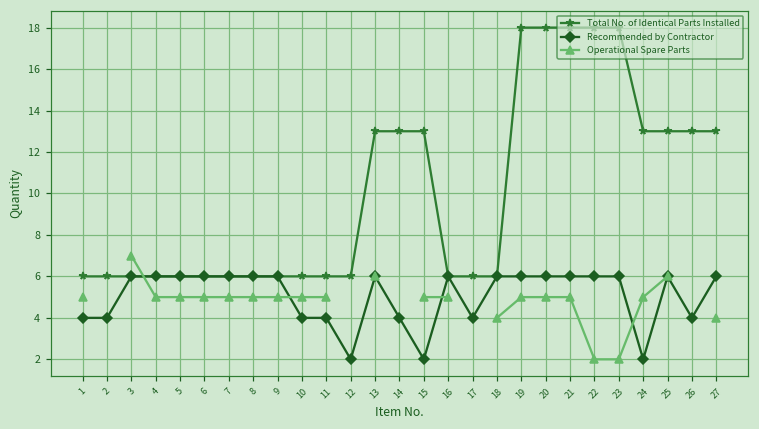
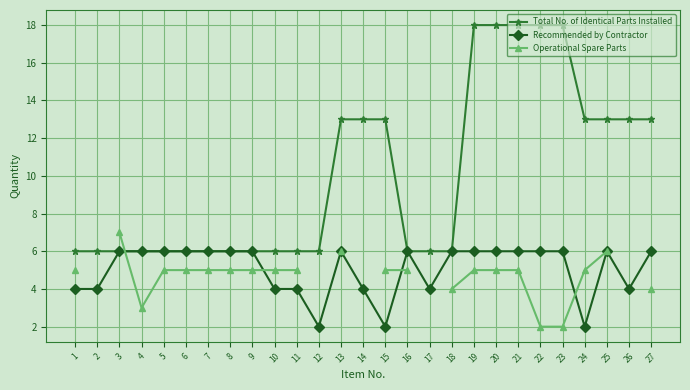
  {
    "Operational Spare Parts": {
      "1": 5,
      "3": 7,
-     "4": 5,
+     "4": 3,
      "5": 5,
      "6": 5,
      "7": 5,
      "8": 5,
      "9": 5,
      "10": 5,
      "11": 5,
      "15": 5,
      "16": 5,
      "18": 4,
      "19": 5,
      "20": 5,
      "21": 5,
      "22": 2,
      "23": 2,
      "24": 5,
      "27": 4
    }
  }
